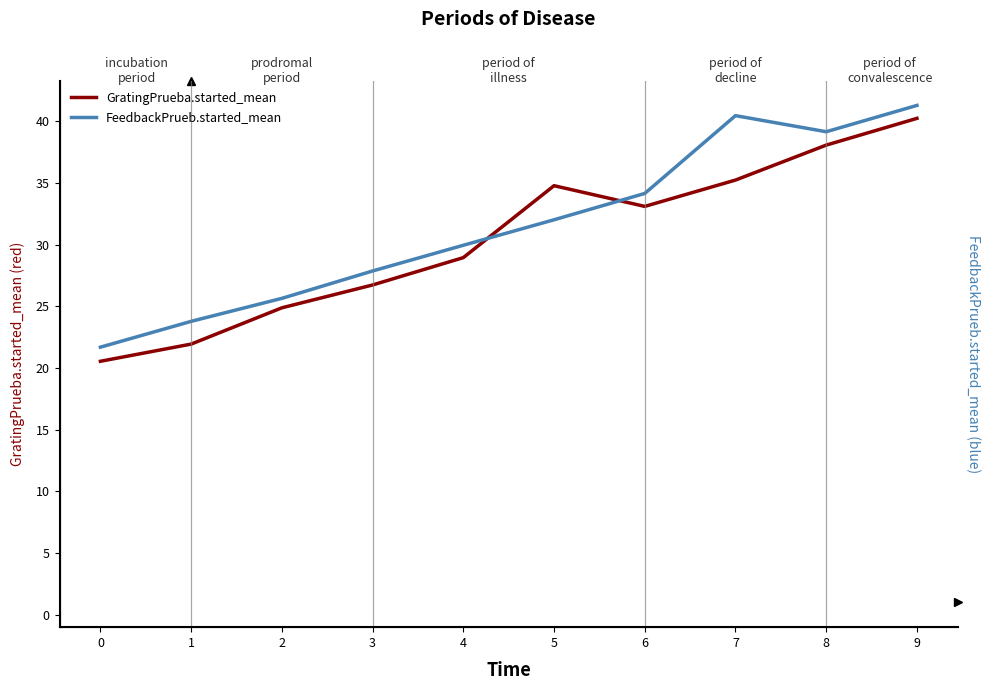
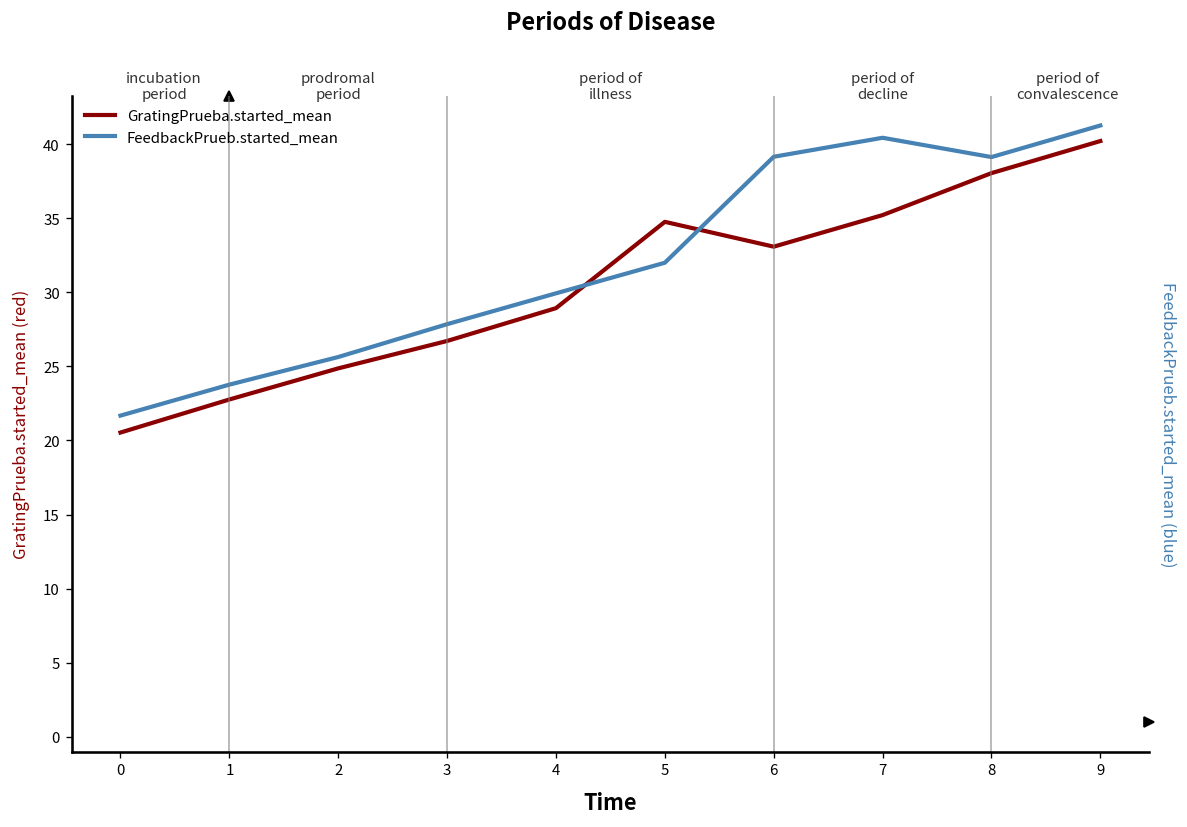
  {
    "GratingPrueba.started_mean": {
      "0": 20.5,
-     "1": 21.9,
+     "1": 22.8,
      "2": 24.9,
      "3": 26.7,
      "4": 28.9,
      "5": 34.8,
      "6": 33.1,
      "7": 35.2,
      "8": 38.1,
      "9": 40.2
    },
    "FeedbackPrueb.started_mean": {
      "0": 21.7,
      "1": 23.8,
      "2": 25.6,
      "3": 27.9,
      "4": 29.9,
      "5": 32.0,
-     "6": 34.1,
+     "6": 39.2,
      "7": 40.4,
      "8": 39.1,
      "9": 41.3
    }
  }
